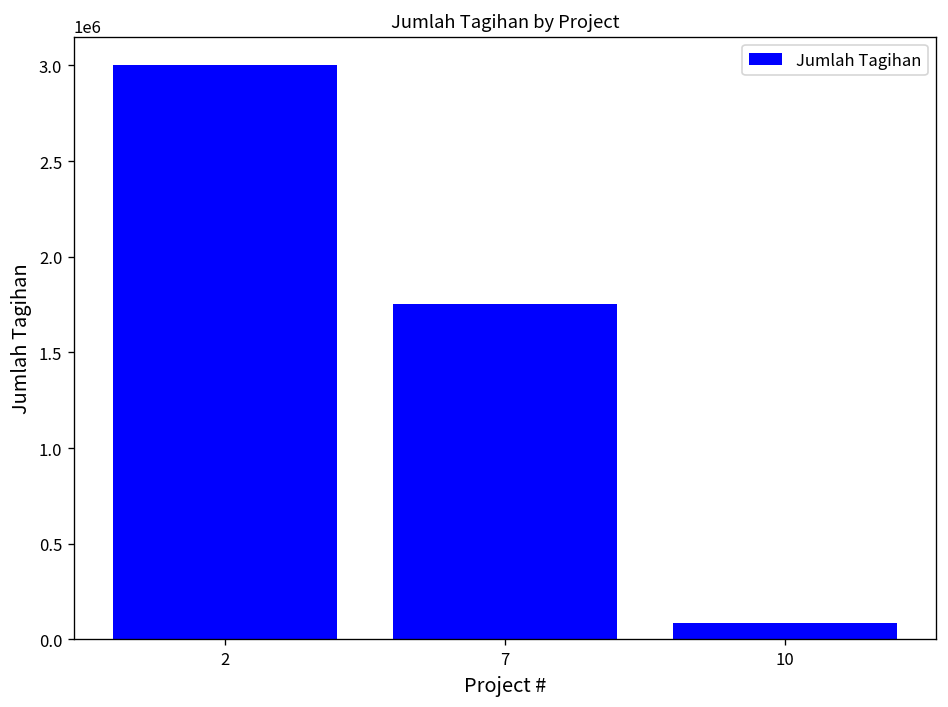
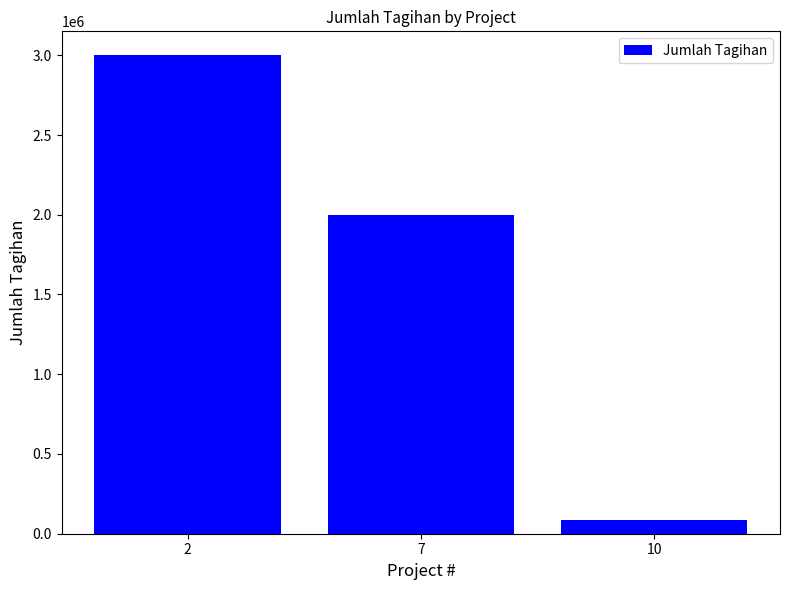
  {
    "2": 3000000,
-   "7": 1750000,
+   "7": 2000000,
    "10": 80000
  }
